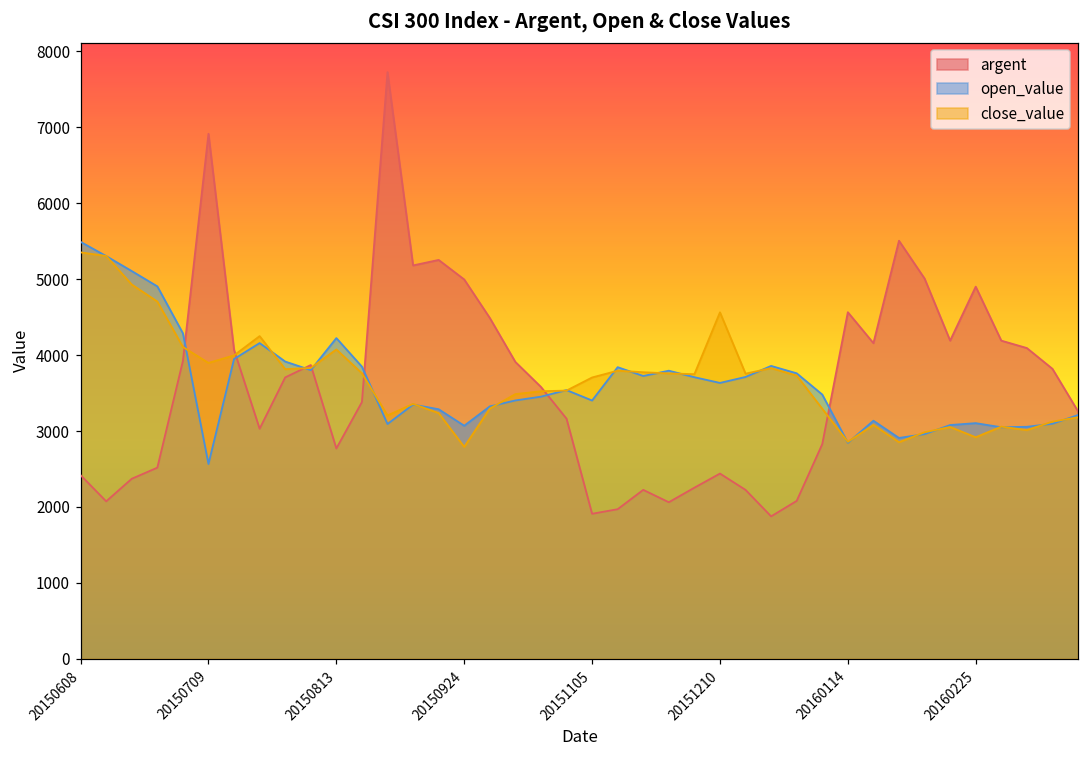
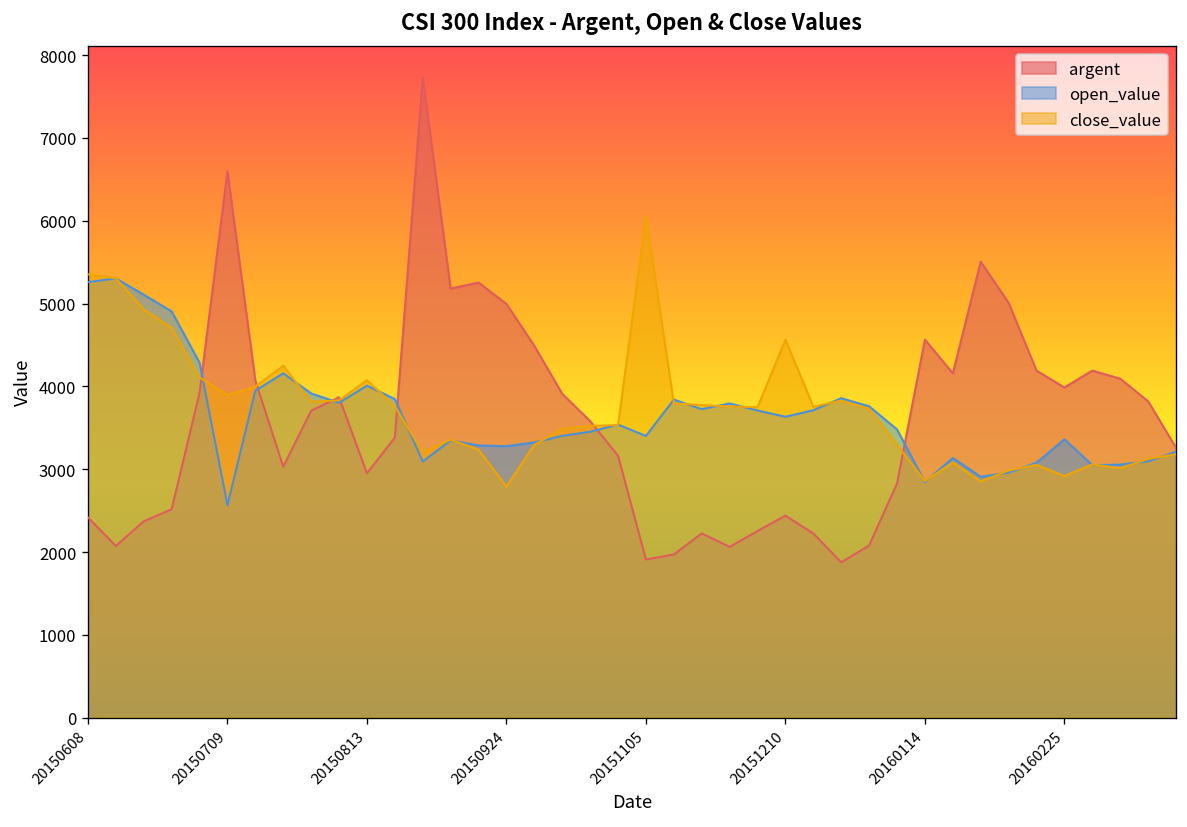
  {
    "argent": {
      "20150608": 2400,
-     "20150709": 6900,
-     "20150813": 2800,
+     "20150709": 6600,
+     "20150813": 3000,
      "20150924": 5000,
      "20151105": 1900,
      "20151210": 2400,
      "20160114": 4600,
-     "20160225": 4900
+     "20160225": 4000
    },
    "open_value": {
-     "20150608": 5500,
+     "20150608": 5300,
      "20150709": 2600,
-     "20150813": 4200,
-     "20150924": 3100,
+     "20150813": 4000,
+     "20150924": 3300,
      "20151105": 3400,
      "20151210": 3600,
-     "20160225": 3100
+     "20160225": 3400
    },
    "close_value": {
      "20150608": 5400,
      "20150709": 3900,
      "20150813": 4100,
      "20150924": 2800,
-     "20151105": 3700,
+     "20151105": 6100,
      "20151210": 4600,
      "20160225": 2900
    }
  }
